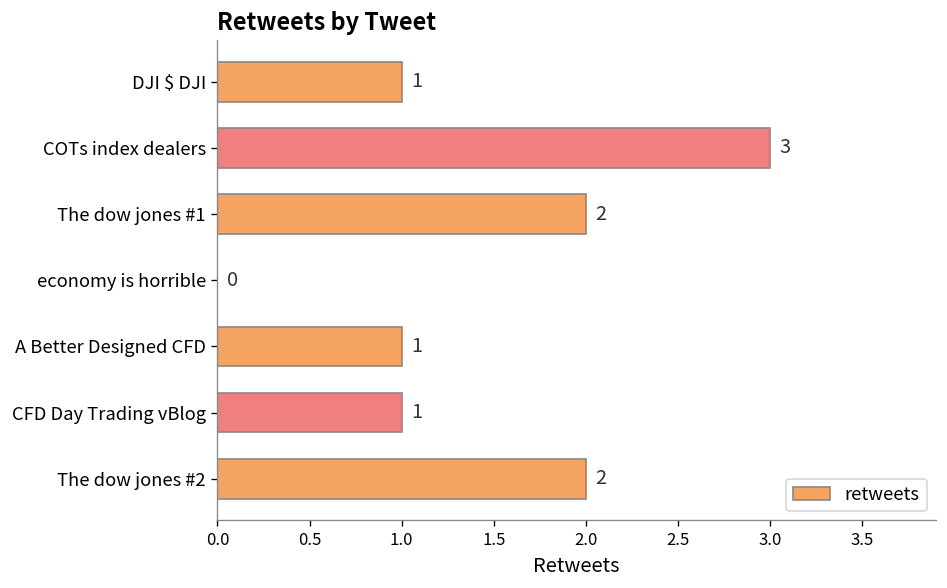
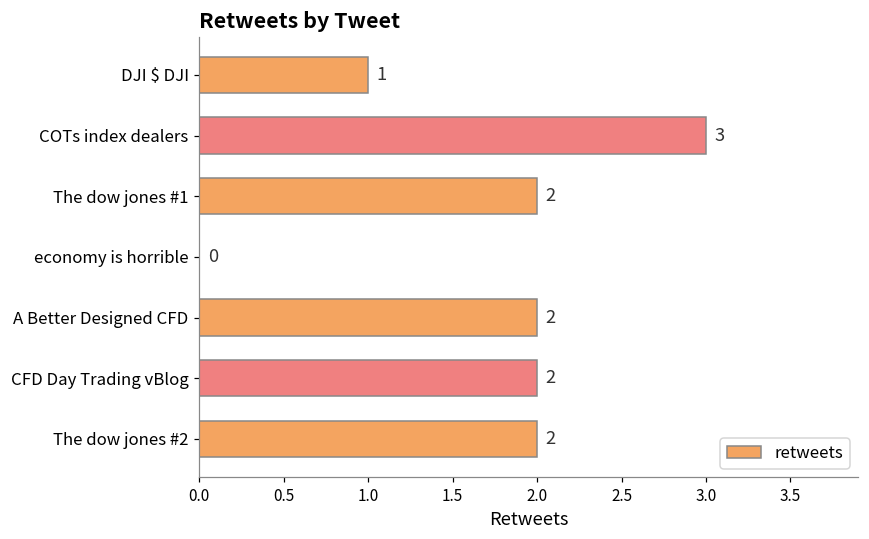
  {
    "DJI $ DJI": 1,
    "COTs index dealers": 3,
    "The dow jones #1": 2,
    "economy is horrible": 0,
-   "A Better Designed CFD": 1,
-   "CFD Day Trading vBlog": 1,
+   "A Better Designed CFD": 2,
+   "CFD Day Trading vBlog": 2,
    "The dow jones #2": 2
  }
